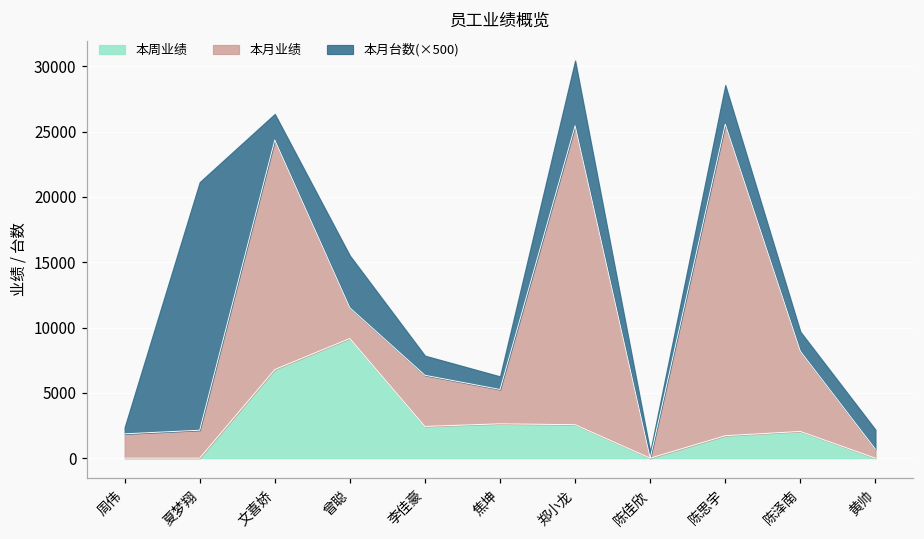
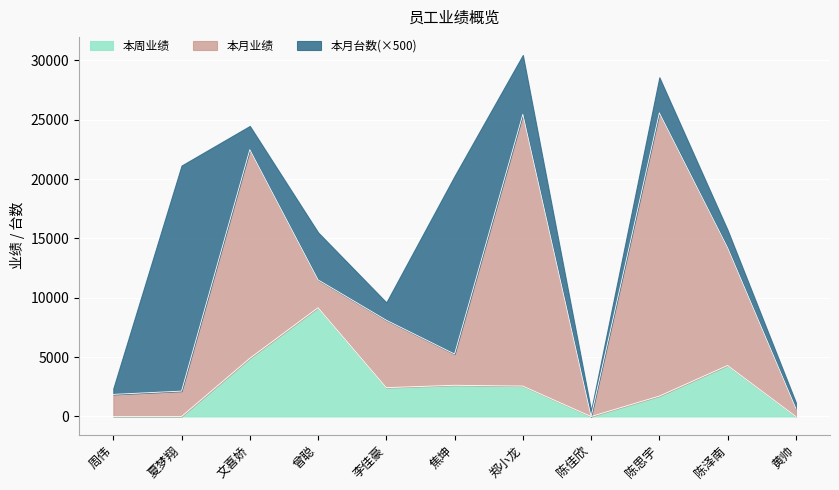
  {
    "本周业绩": {
      "周伟": 0,
      "夏梦翔": 0,
-     "文喜娇": 6800,
+     "文喜娇": 4900,
      "曾聪": 9200,
      "李佳豪": 2400,
      "焦坤": 2600,
      "郑小龙": 2600,
      "陈思宇": 1700,
-     "陈泽南": 2000,
+     "陈泽南": 4300,
      "黄帅": 0
    },
    "本月业绩": {
      "周伟": 1900,
      "夏梦翔": 2100,
      "文喜娇": 17600,
      "曾聪": 2300,
-     "李佳豪": 3900,
+     "李佳豪": 5700,
      "焦坤": 2600,
      "郑小龙": 22900,
      "陈思宇": 23900,
-     "陈泽南": 6100,
+     "陈泽南": 9900,
      "黄帅": 700
    },
    "本月台数(×500)": {
      "周伟": 500,
      "夏梦翔": 19000,
      "文喜娇": 2000,
      "曾聪": 4000,
      "李佳豪": 1500,
-     "焦坤": 1000,
+     "焦坤": 15000,
      "郑小龙": 5000,
      "陈佳欣": 500,
      "陈思宇": 3000,
      "陈泽南": 1500,
-     "黄帅": 1500
+     "黄帅": 500
    }
  }
